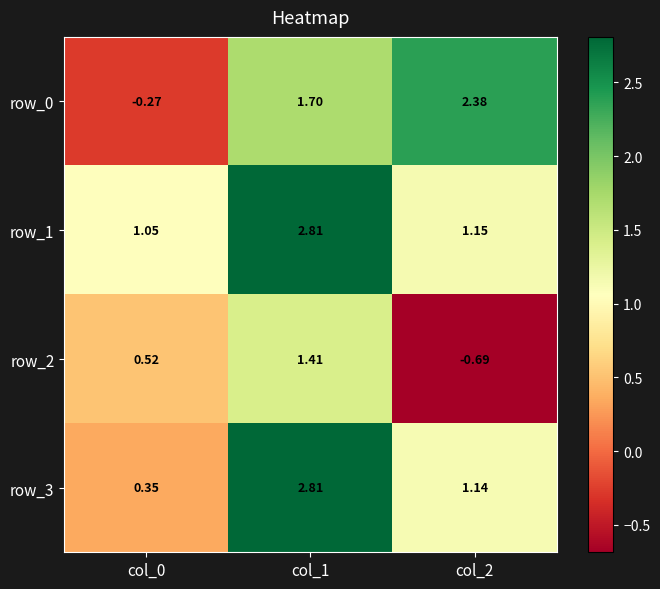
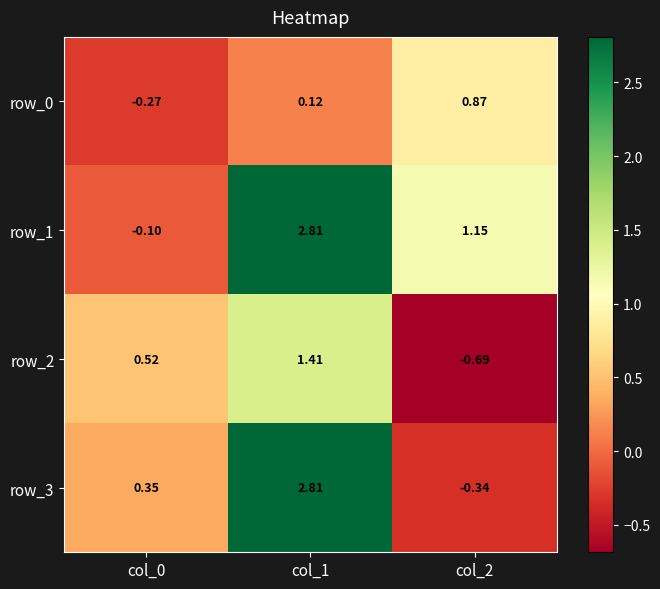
  {
    "row_0": {
      "col_0": -0.27,
-     "col_1": 1.70,
-     "col_2": 2.38
+     "col_1": 0.12,
+     "col_2": 0.87
    },
    "row_1": {
-     "col_0": 1.05,
+     "col_0": -0.10,
      "col_1": 2.81,
      "col_2": 1.15
    },
    "row_2": {
      "col_0": 0.52,
      "col_1": 1.41,
      "col_2": -0.69
    },
    "row_3": {
      "col_0": 0.35,
      "col_1": 2.81,
-     "col_2": 1.14
+     "col_2": -0.34
    }
  }
